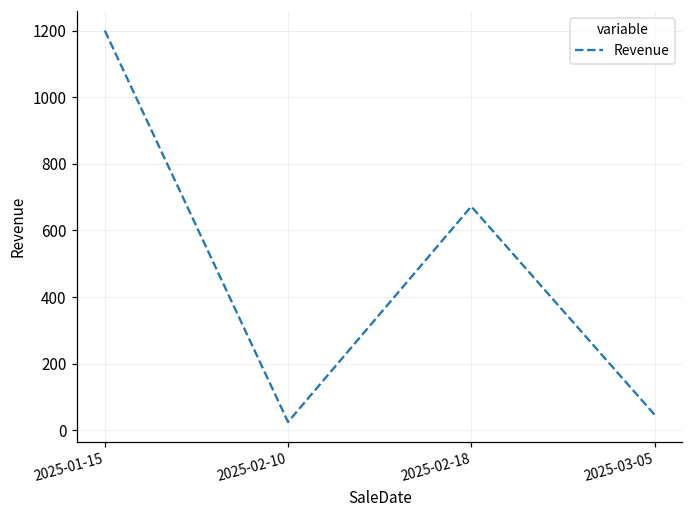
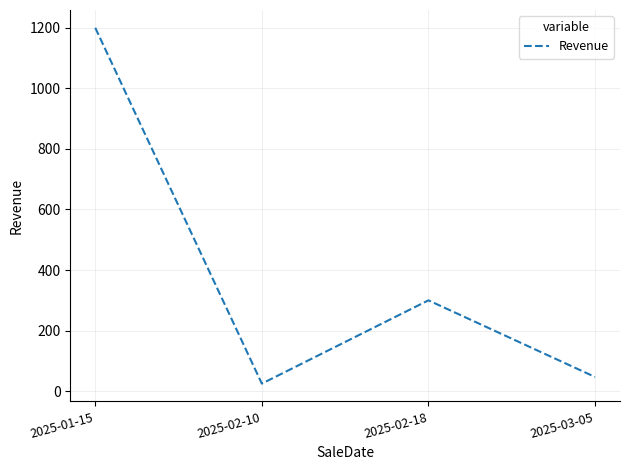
  {
    "2025-01-15": 1200,
    "2025-02-10": 30,
-   "2025-02-18": 670,
+   "2025-02-18": 300,
    "2025-03-05": 50
  }
